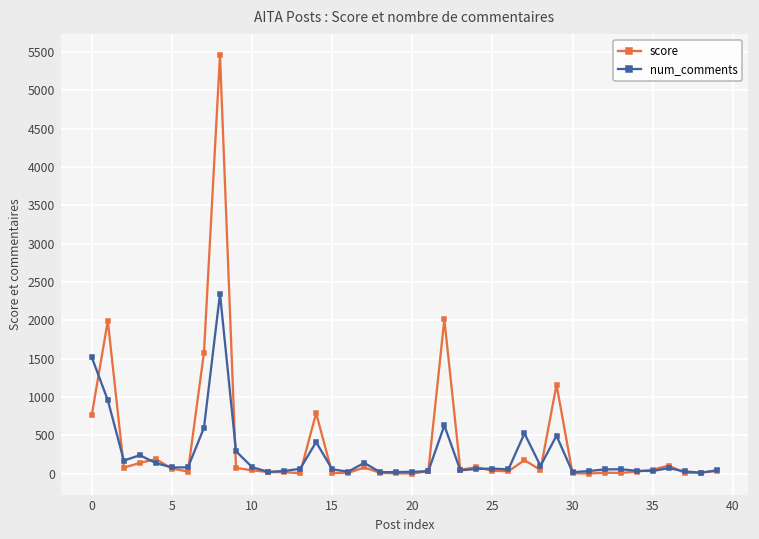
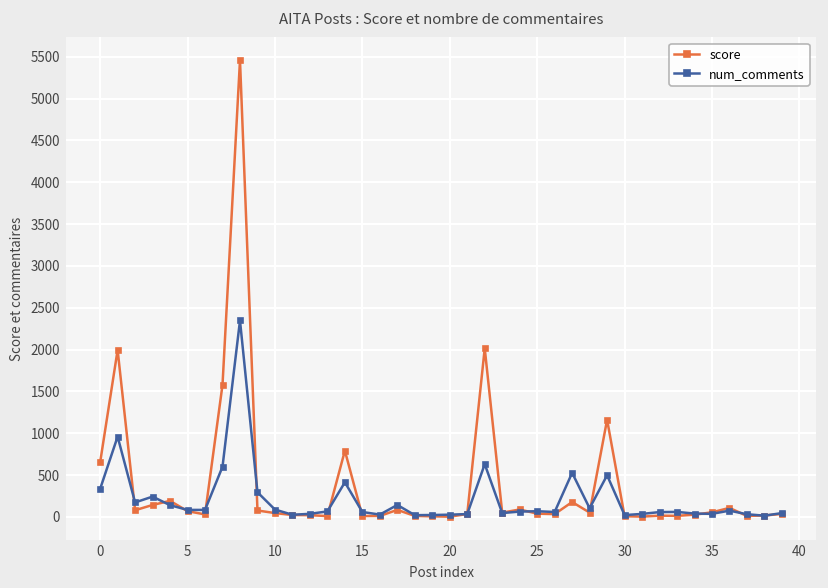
  {
    "score": {
-     "0": 800,
+     "0": 700,
      "10": 0,
      "15": 0
    },
    "num_comments": {
-     "0": 1500,
+     "0": 300,
      "10": 100,
      "15": 100
    }
  }
